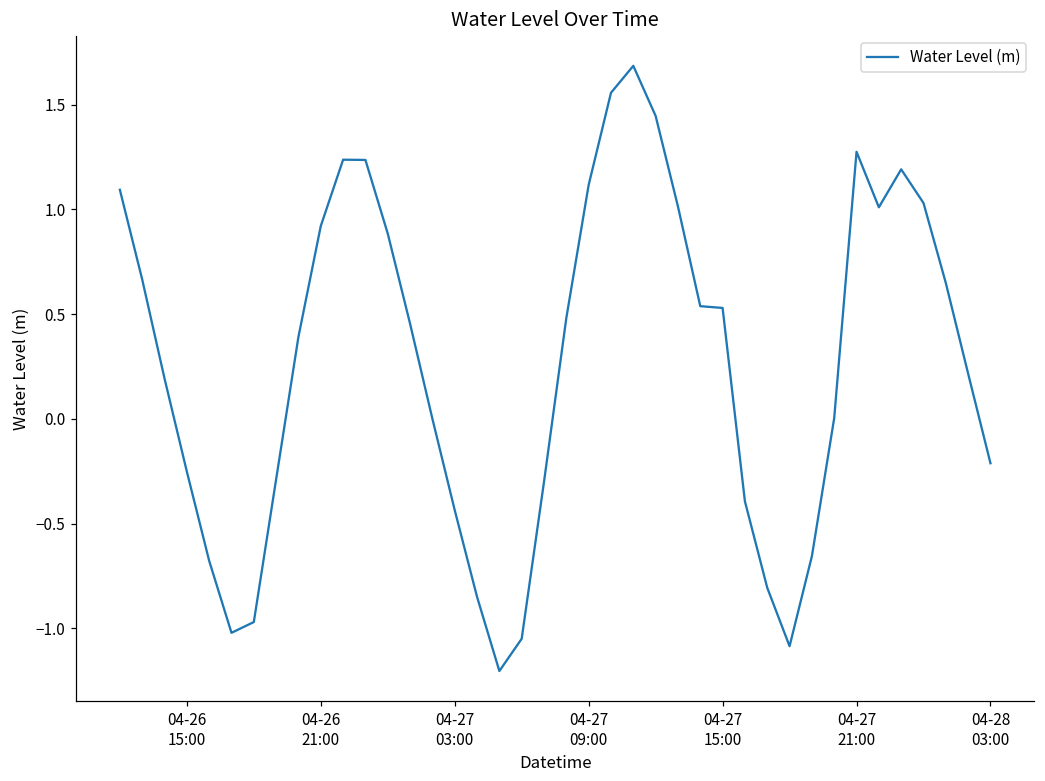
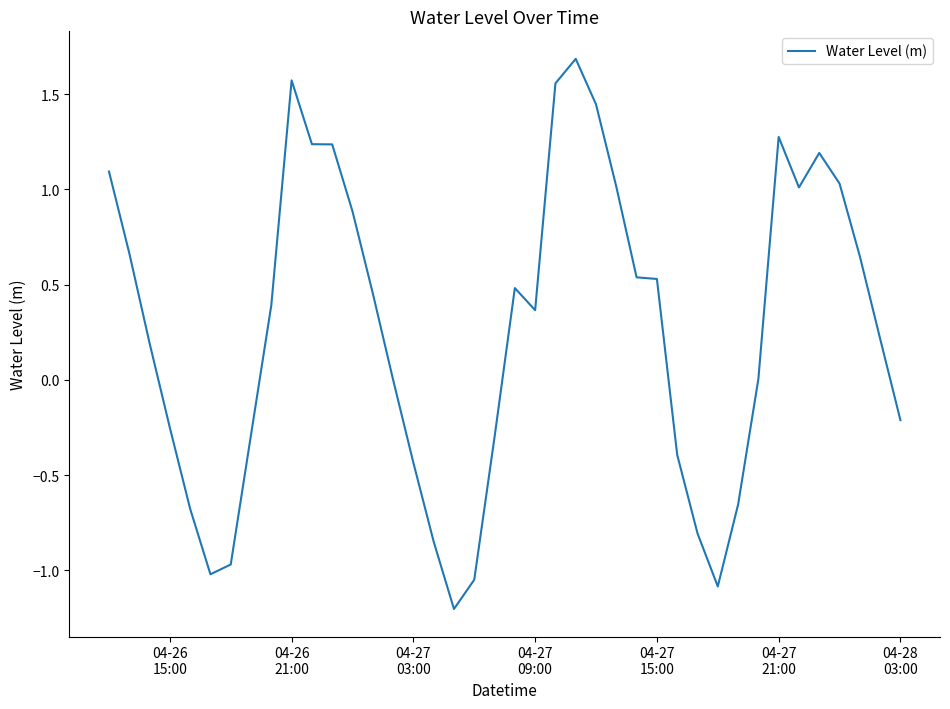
  {
    "04-26 15:00": -0.25,
-   "04-26 21:00": 0.92,
+   "04-26 21:00": 1.57,
    "04-27 03:00": -0.44,
-   "04-27 09:00": 1.12,
+   "04-27 09:00": 0.37,
    "04-27 15:00": 0.53,
    "04-27 21:00": 1.28,
    "04-28 03:00": -0.21
  }
